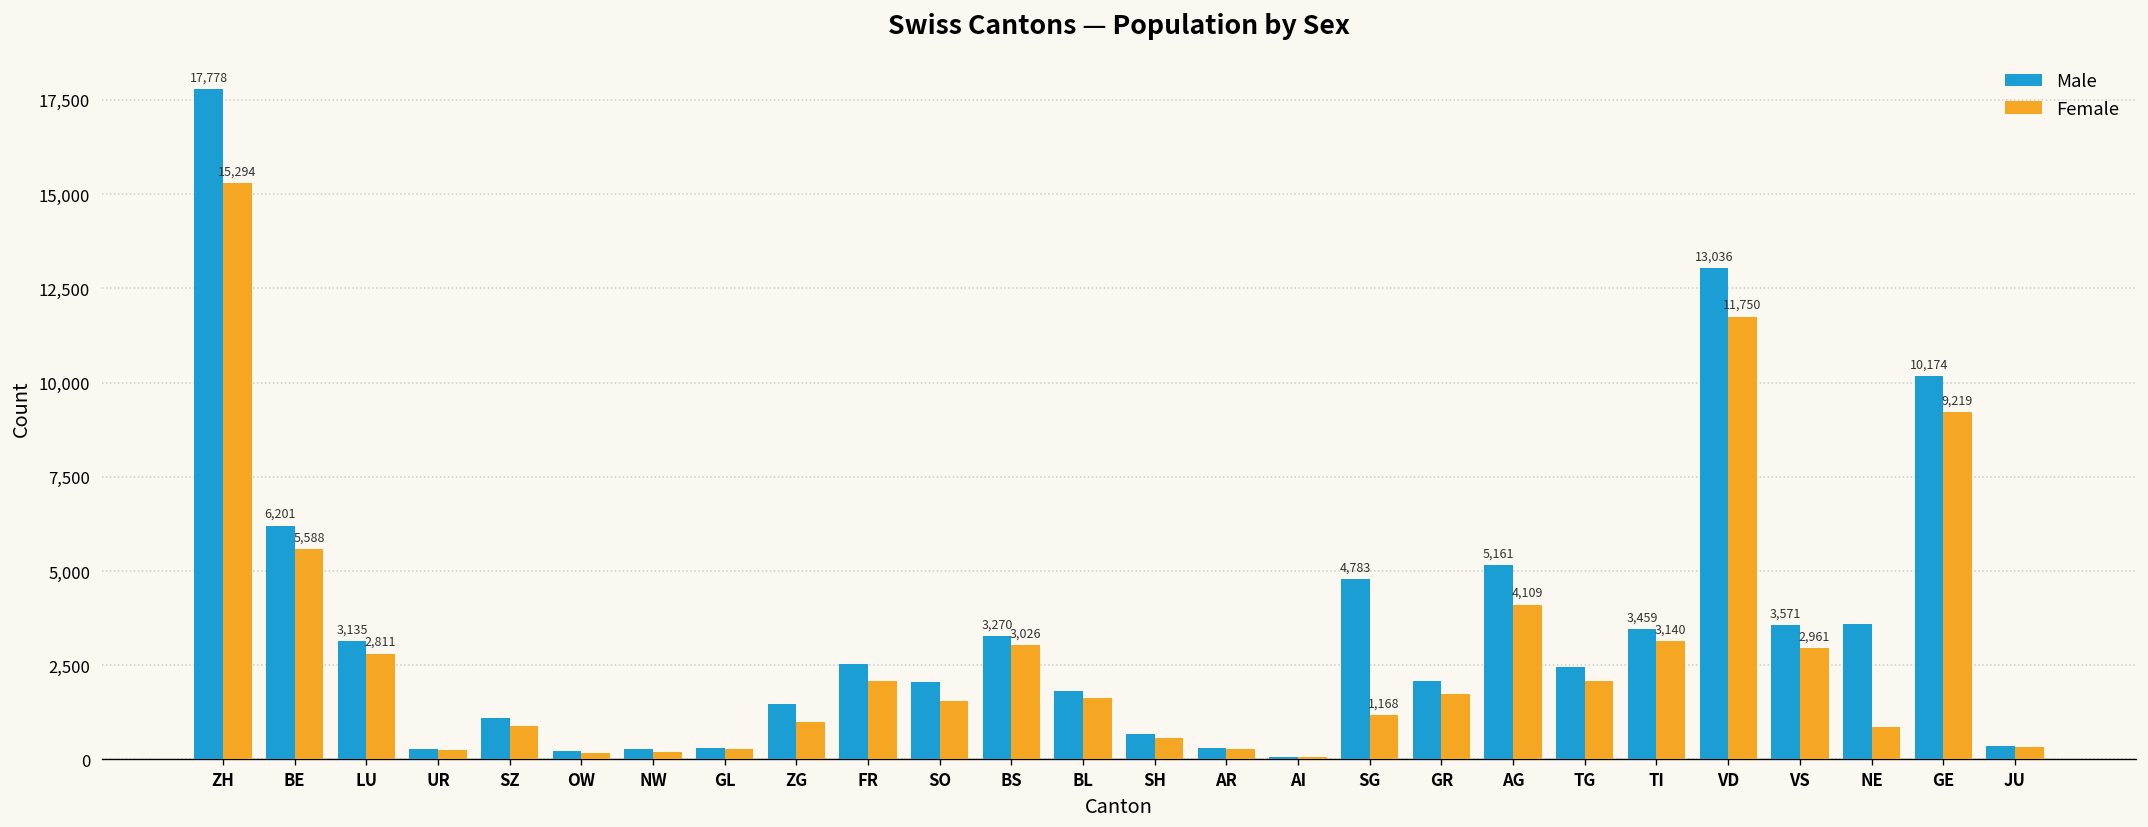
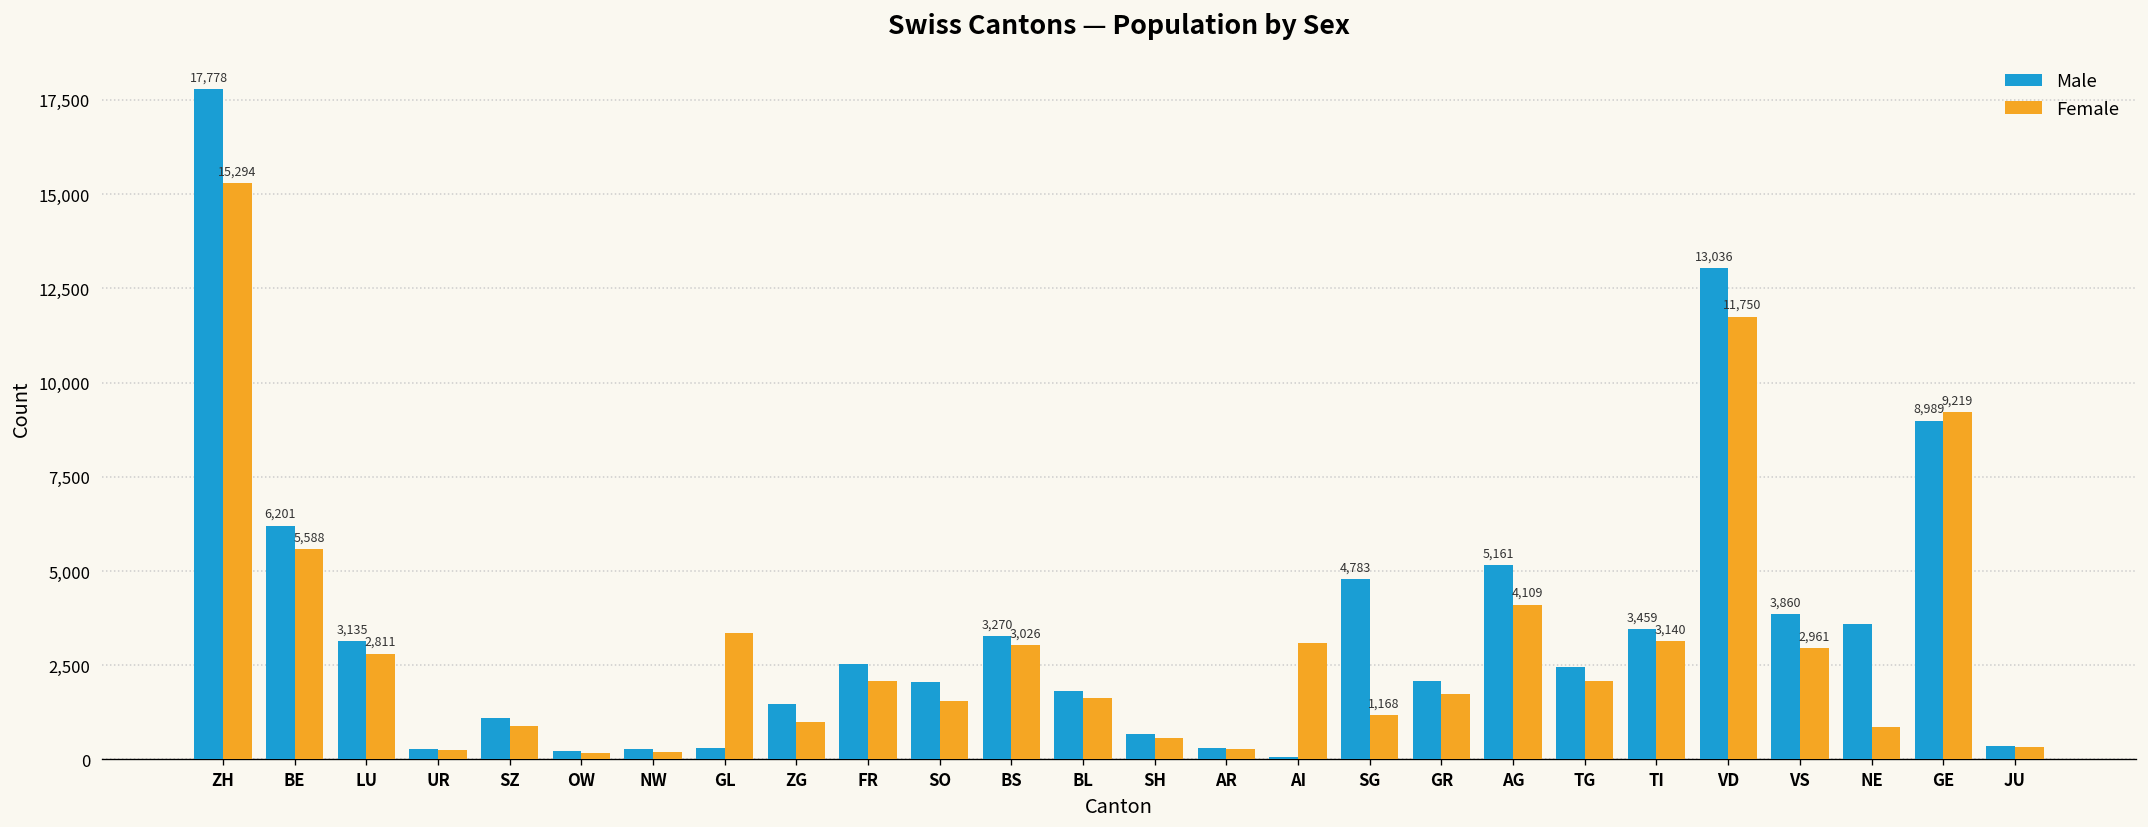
  {
    "Male": {
      "ZH": "17,778",
      "BE": "6,201",
      "LU": "3,135",
      "BS": "3,270",
      "SG": "4,783",
      "AG": "5,161",
      "TI": "3,459",
      "VD": "13,036",
-     "VS": "3,571",
-     "GE": "10,174"
+     "VS": "3,860",
+     "GE": "8,989"
    },
    "Female": {
      "UR": "300",
      "SZ": "900",
      "OW": "200",
      "NW": "200",
-     "GL": "300",
+     "GL": "3,400",
      "ZG": "1,000",
      "FR": "2,100",
      "SO": "1,600",
      "BL": "1,600",
      "SH": "600",
      "AR": "300",
-     "AI": "100",
+     "AI": "3,100",
      "GR": "1,700",
      "TG": "2,100",
      "NE": "900",
      "JU": "300"
    }
  }
